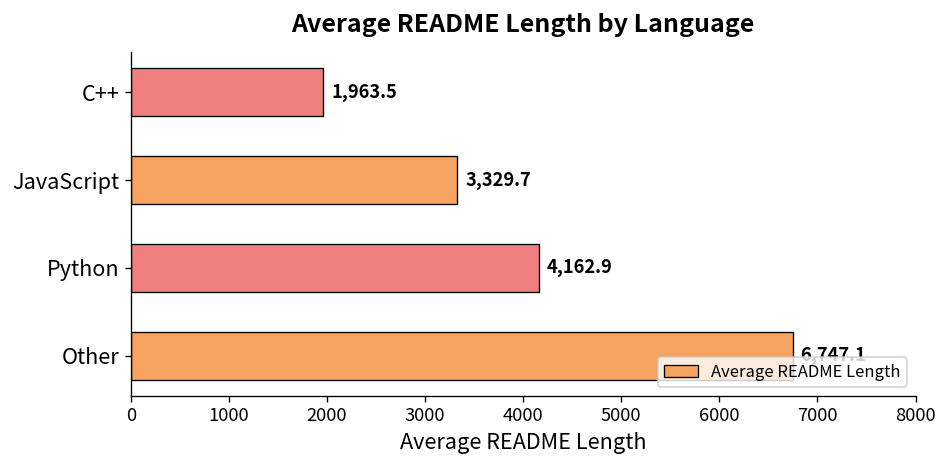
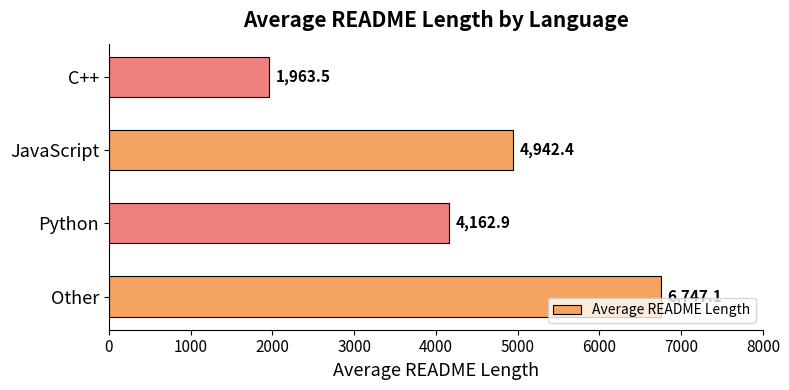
  {
    "C++": "1,963.5",
-   "JavaScript": "3,329.7",
+   "JavaScript": "4,942.4",
    "Python": "4,162.9"
  }
